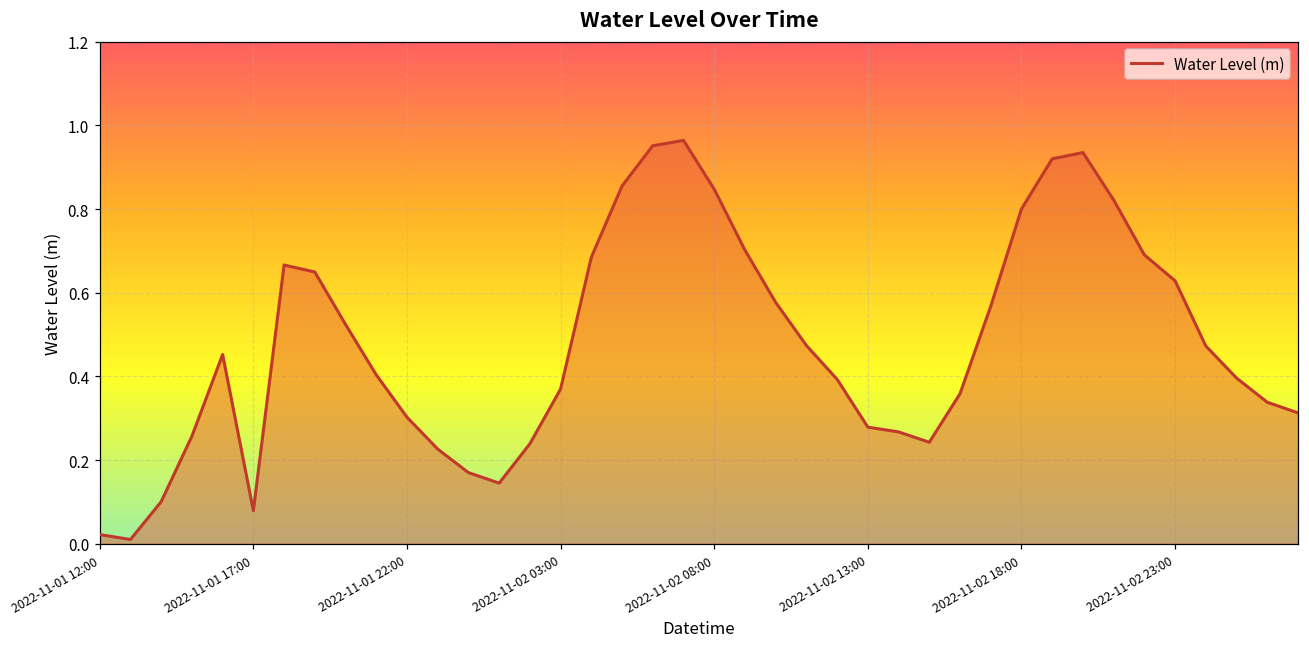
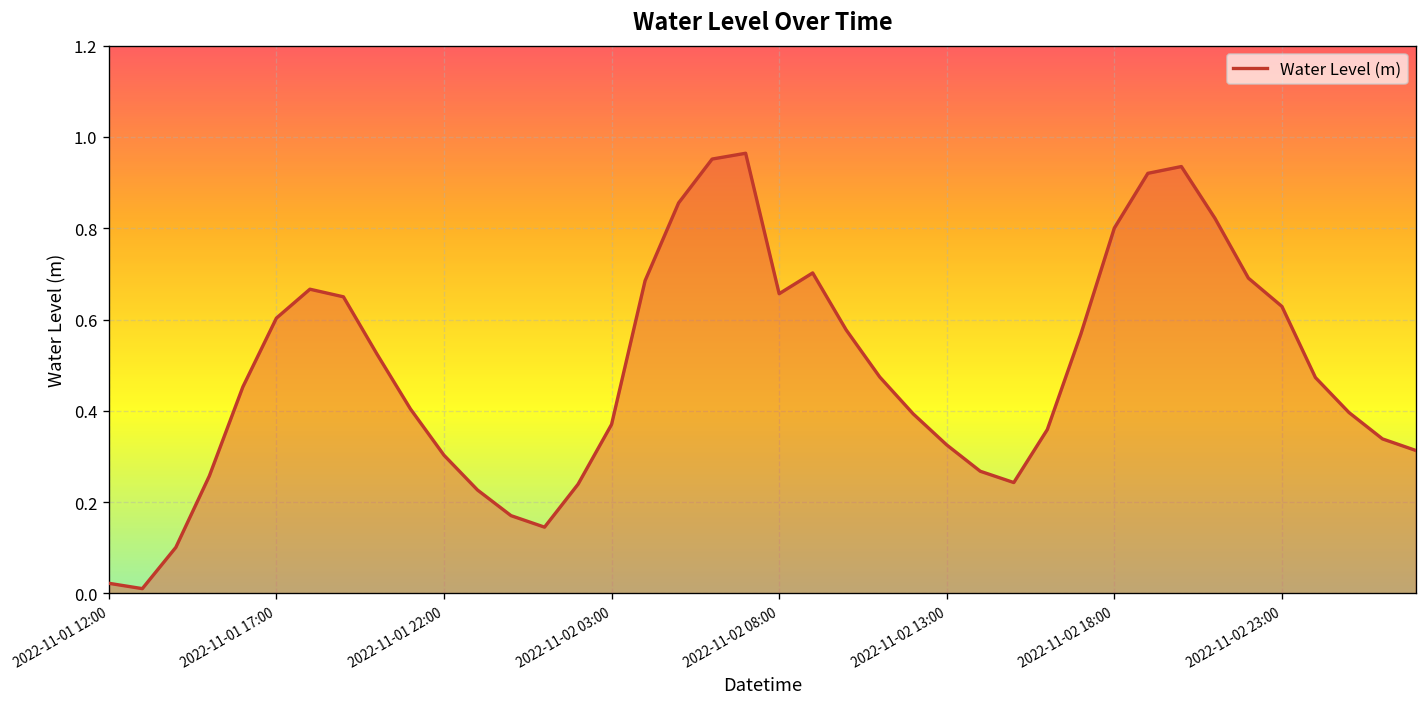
  {
    "2022-11-01 12:00": 0.02,
-   "2022-11-01 17:00": 0.08,
+   "2022-11-01 17:00": 0.60,
    "2022-11-01 22:00": 0.30,
    "2022-11-02 03:00": 0.37,
-   "2022-11-02 08:00": 0.85,
-   "2022-11-02 13:00": 0.28,
+   "2022-11-02 08:00": 0.66,
+   "2022-11-02 13:00": 0.33,
    "2022-11-02 18:00": 0.80,
    "2022-11-02 23:00": 0.63
  }
